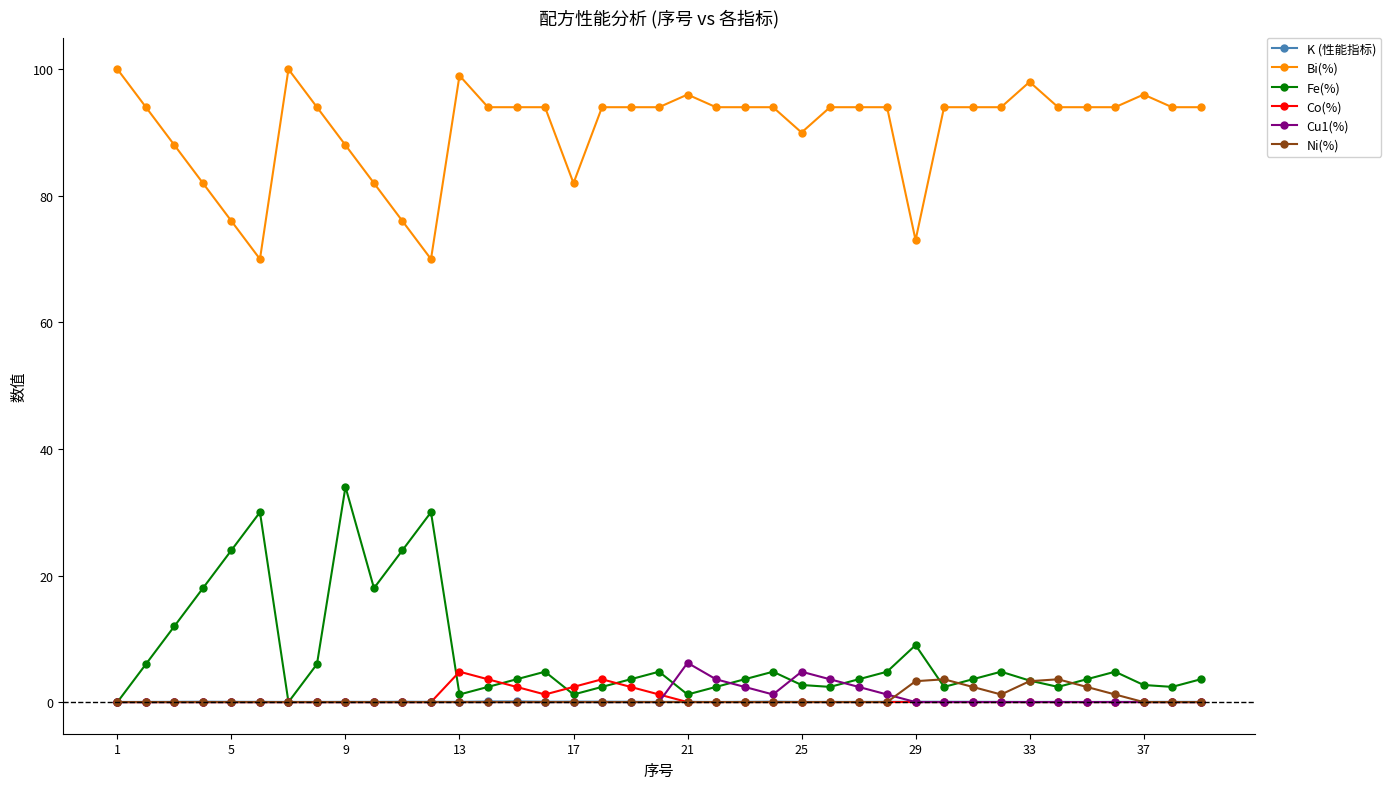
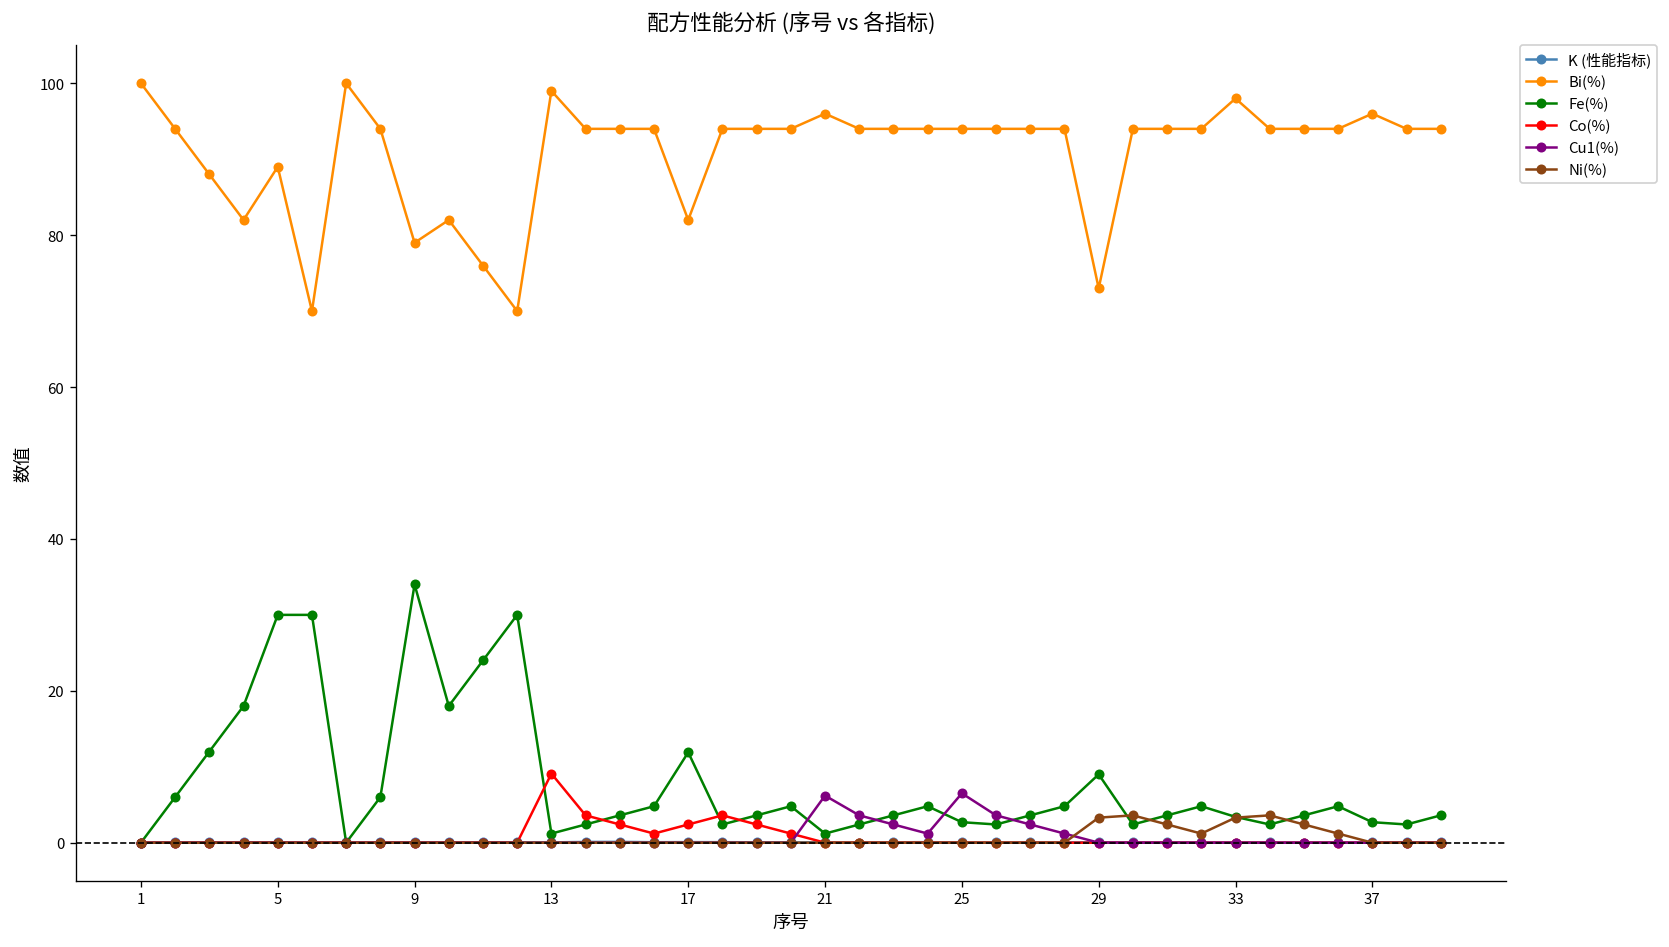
  {
    "Bi(%)": {
      "1": 100,
-     "5": 76,
-     "9": 88,
+     "5": 89,
+     "9": 79,
      "13": 99,
      "17": 82,
      "21": 96,
-     "25": 90,
+     "25": 94,
      "29": 73,
      "33": 98,
      "37": 96
    },
    "Fe(%)": {
-     "5": 24,
+     "5": 30,
      "9": 34,
      "13": 1,
-     "17": 1,
+     "17": 12,
      "21": 1,
      "25": 3,
      "29": 9,
      "37": 3
    },
    "Co(%)": {
-     "13": 5,
+     "13": 9,
      "17": 2
    },
    "Cu1(%)": {
      "21": 6,
-     "25": 5
+     "25": 7
    },
    "Ni(%)": {
      "29": 3
    }
  }
